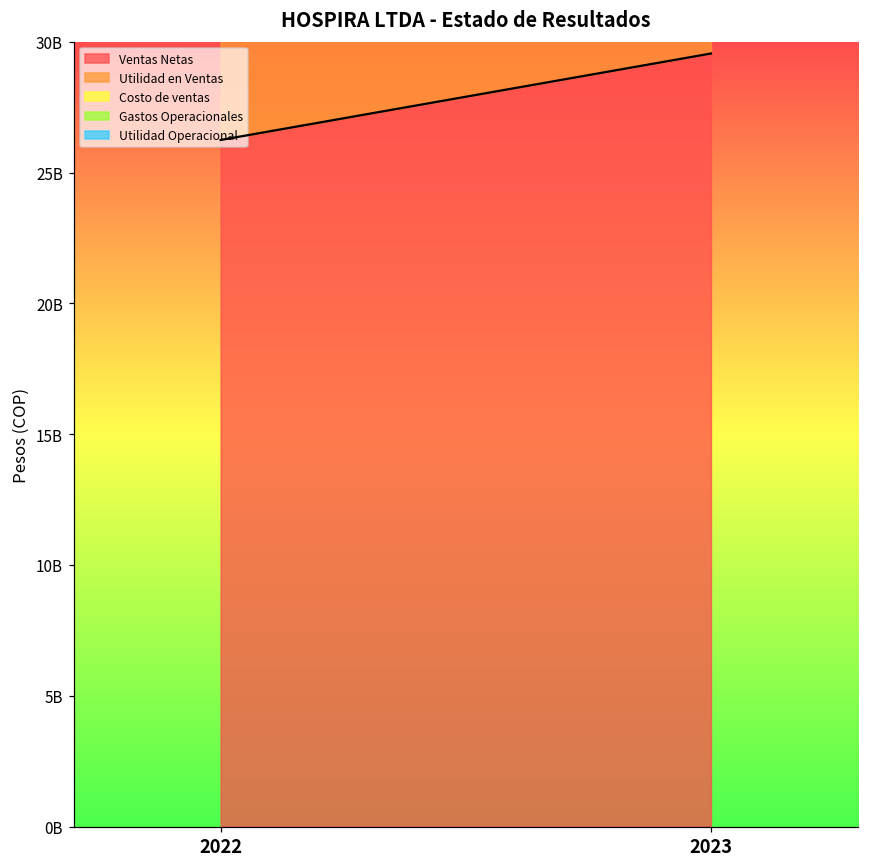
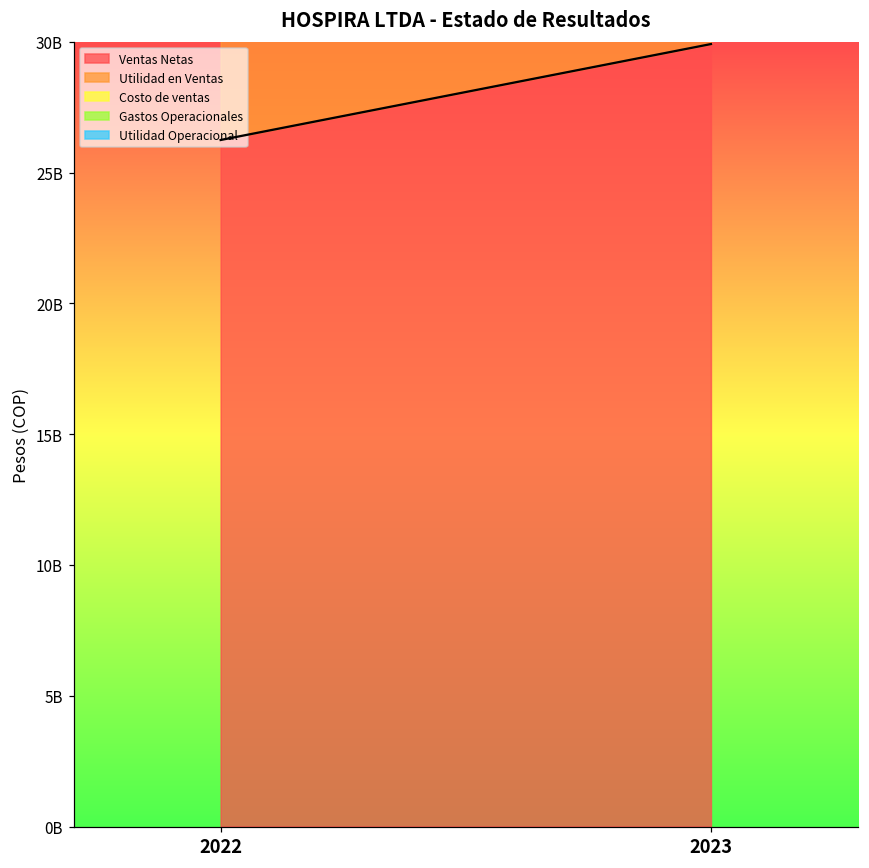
  {
    "Ventas Netas": {
      "2022": 26200000000,
-     "2023": 29600000000
+     "2023": 29900000000
    }
  }
